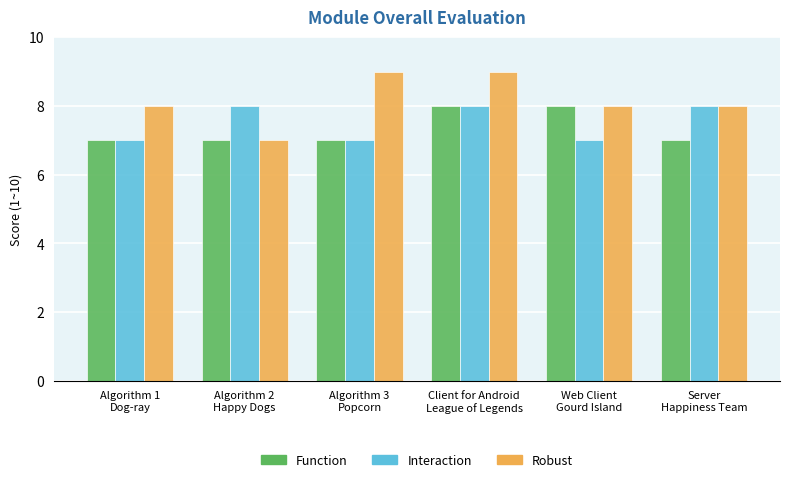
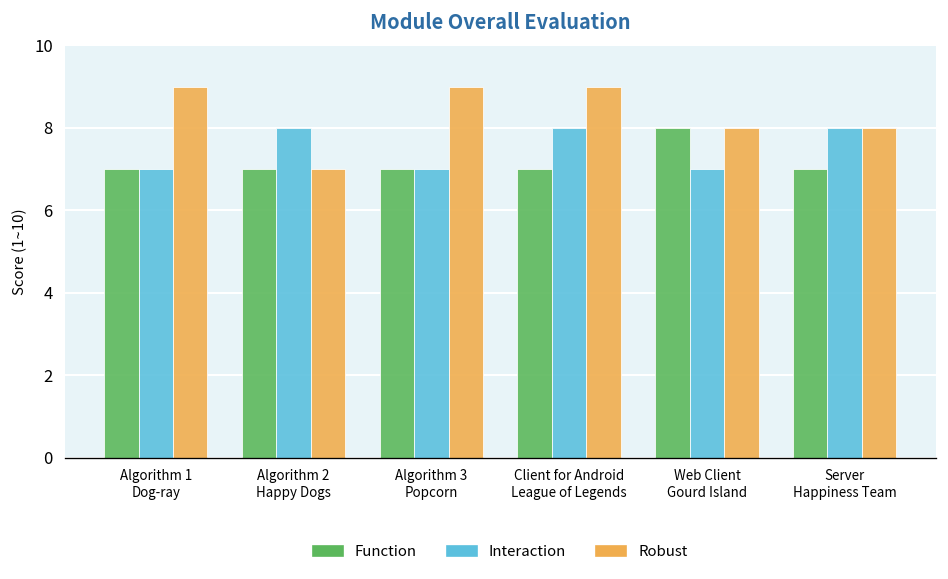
  {
    "Function": {
      "Algorithm 1 Dog-ray": 7,
      "Algorithm 2 Happy Dogs": 7,
      "Algorithm 3 Popcorn": 7,
-     "Client for Android League of Legends": 8,
+     "Client for Android League of Legends": 7,
      "Web Client Gourd Island": 8,
      "Server Happiness Team": 7
    },
    "Interaction": {
      "Algorithm 1 Dog-ray": 7,
      "Algorithm 2 Happy Dogs": 8,
      "Algorithm 3 Popcorn": 7,
      "Client for Android League of Legends": 8,
      "Web Client Gourd Island": 7,
      "Server Happiness Team": 8
    },
    "Robust": {
-     "Algorithm 1 Dog-ray": 8,
+     "Algorithm 1 Dog-ray": 9,
      "Algorithm 2 Happy Dogs": 7,
      "Algorithm 3 Popcorn": 9,
      "Client for Android League of Legends": 9,
      "Web Client Gourd Island": 8,
      "Server Happiness Team": 8
    }
  }
